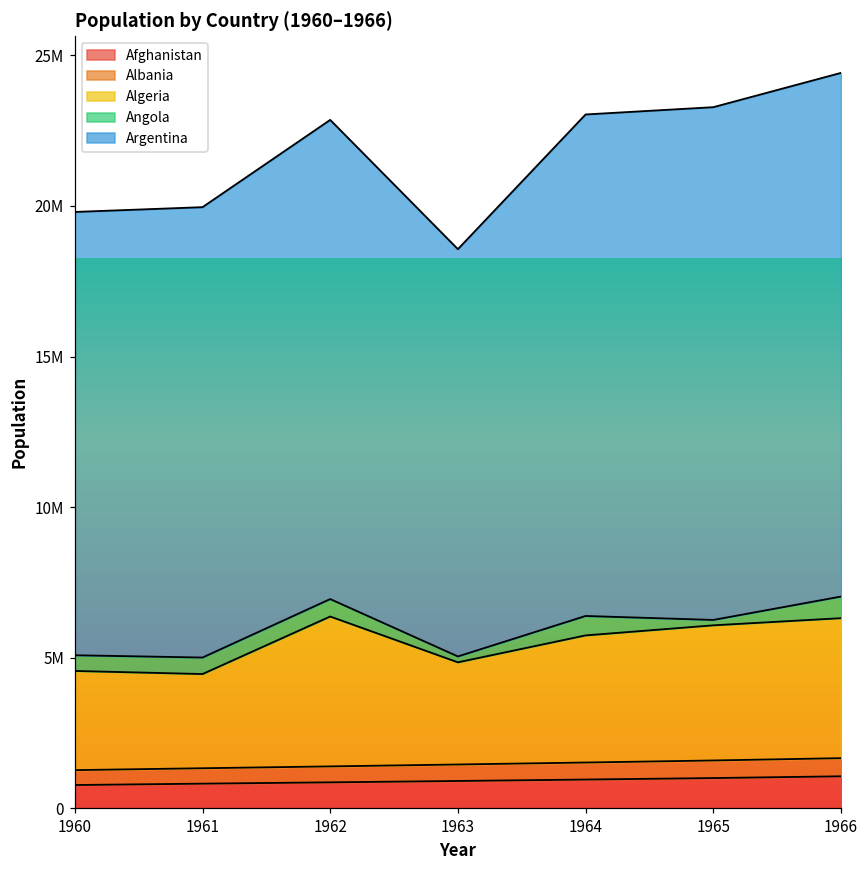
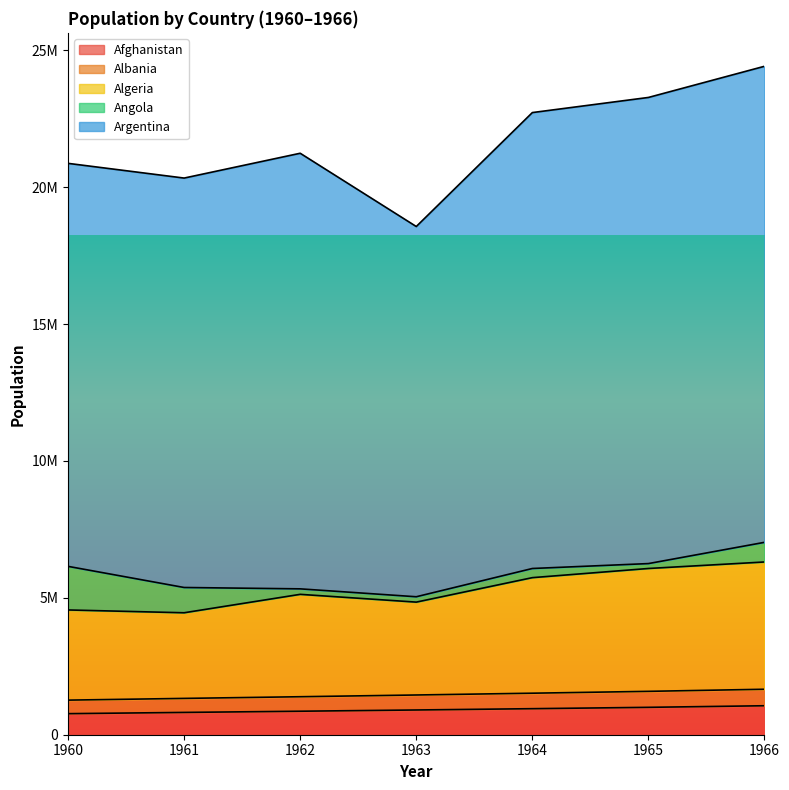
  {
    "Algeria": {
      "1960": 3300000,
      "1961": 3100000,
-     "1962": 5000000,
+     "1962": 3700000,
      "1963": 3400000,
      "1964": 4200000,
      "1965": 4500000,
      "1966": 4600000
    },
    "Angola": {
-     "1960": 500000,
-     "1961": 500000,
-     "1962": 600000,
+     "1960": 1600000,
+     "1961": 900000,
+     "1962": 200000,
      "1963": 200000,
-     "1964": 600000,
+     "1964": 300000,
      "1965": 200000,
      "1966": 700000
    },
    "Argentina": {
      "1960": 14700000,
      "1961": 15000000,
      "1962": 15900000,
      "1963": 13500000,
      "1964": 16700000,
      "1965": 17000000,
      "1966": 17400000
    }
  }
